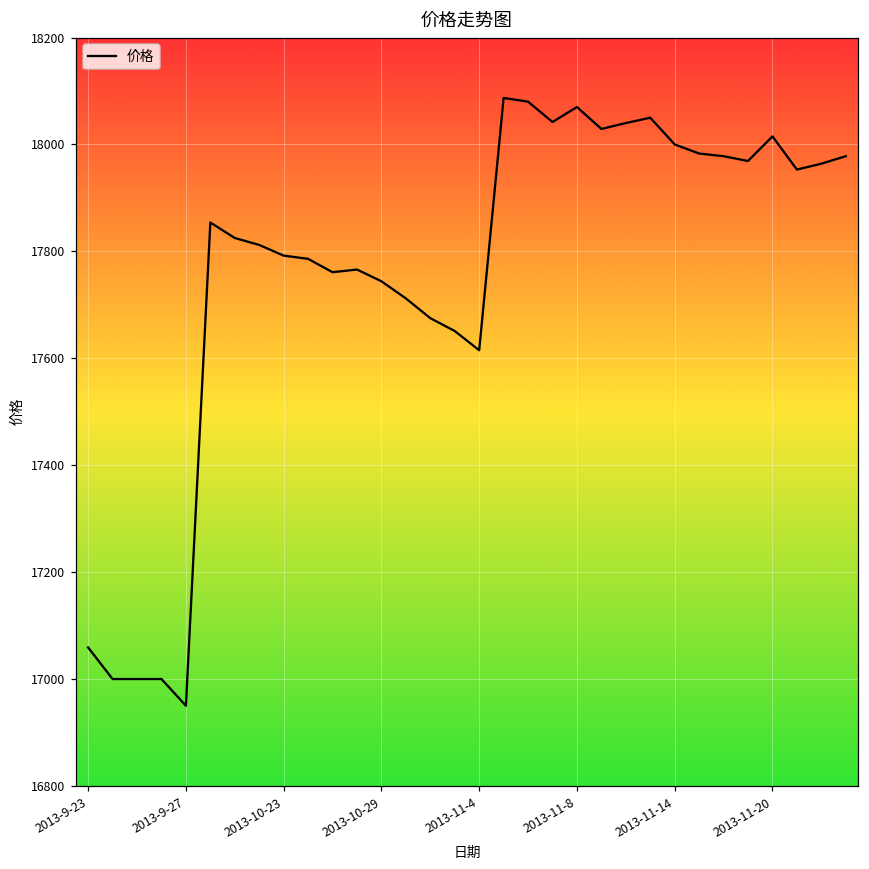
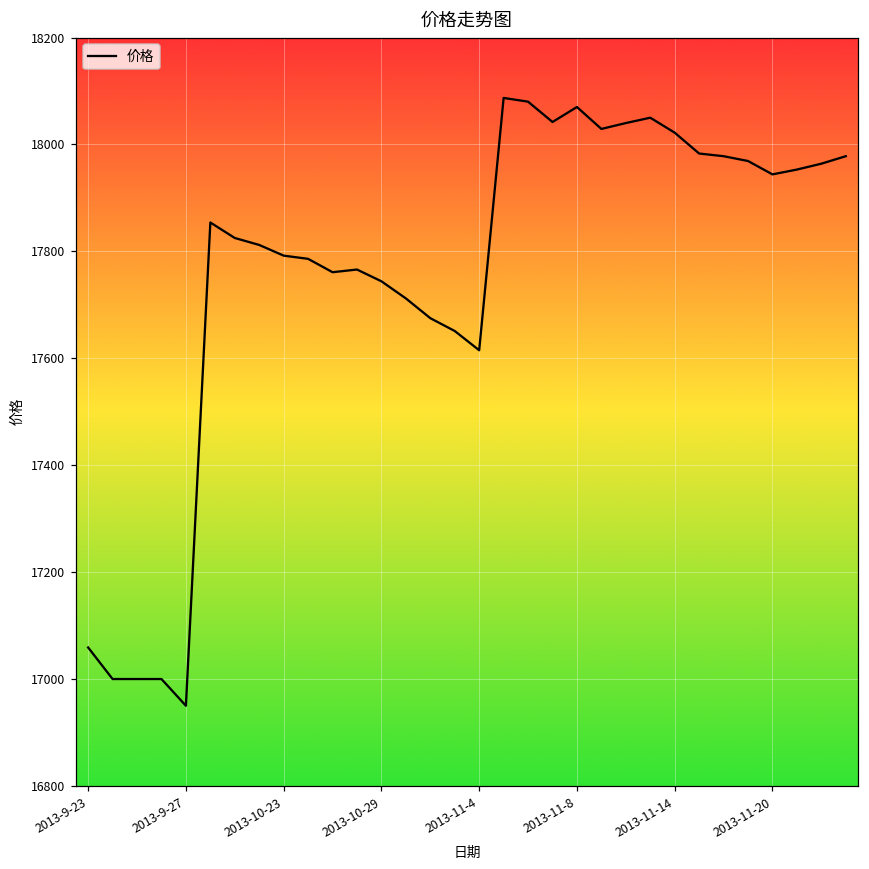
  {
    "2013-9-23": 17060,
    "2013-9-27": 16950,
    "2013-10-23": 17790,
    "2013-10-29": 17740,
    "2013-11-4": 17620,
    "2013-11-8": 18070,
-   "2013-11-14": 18000,
-   "2013-11-20": 18020
+   "2013-11-14": 18020,
+   "2013-11-20": 17940
  }
